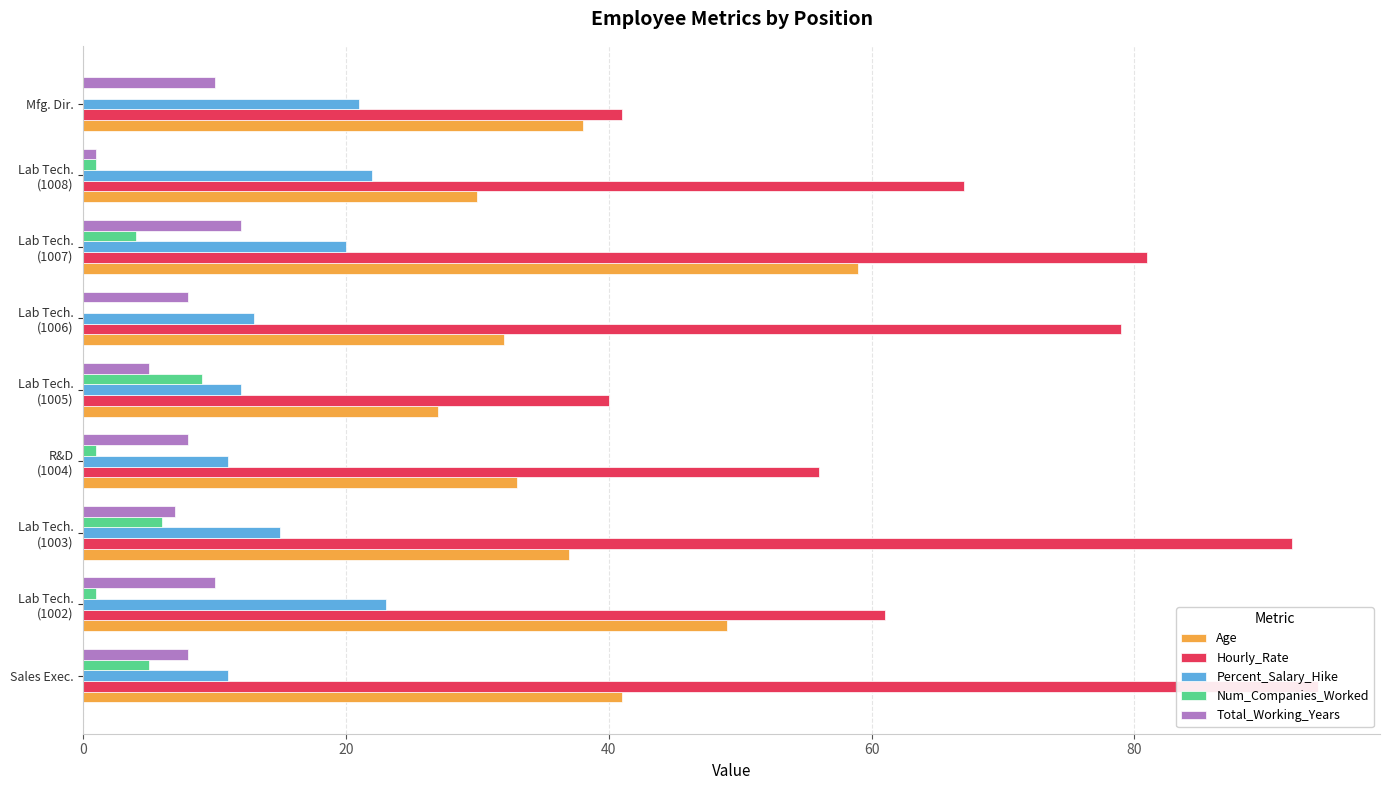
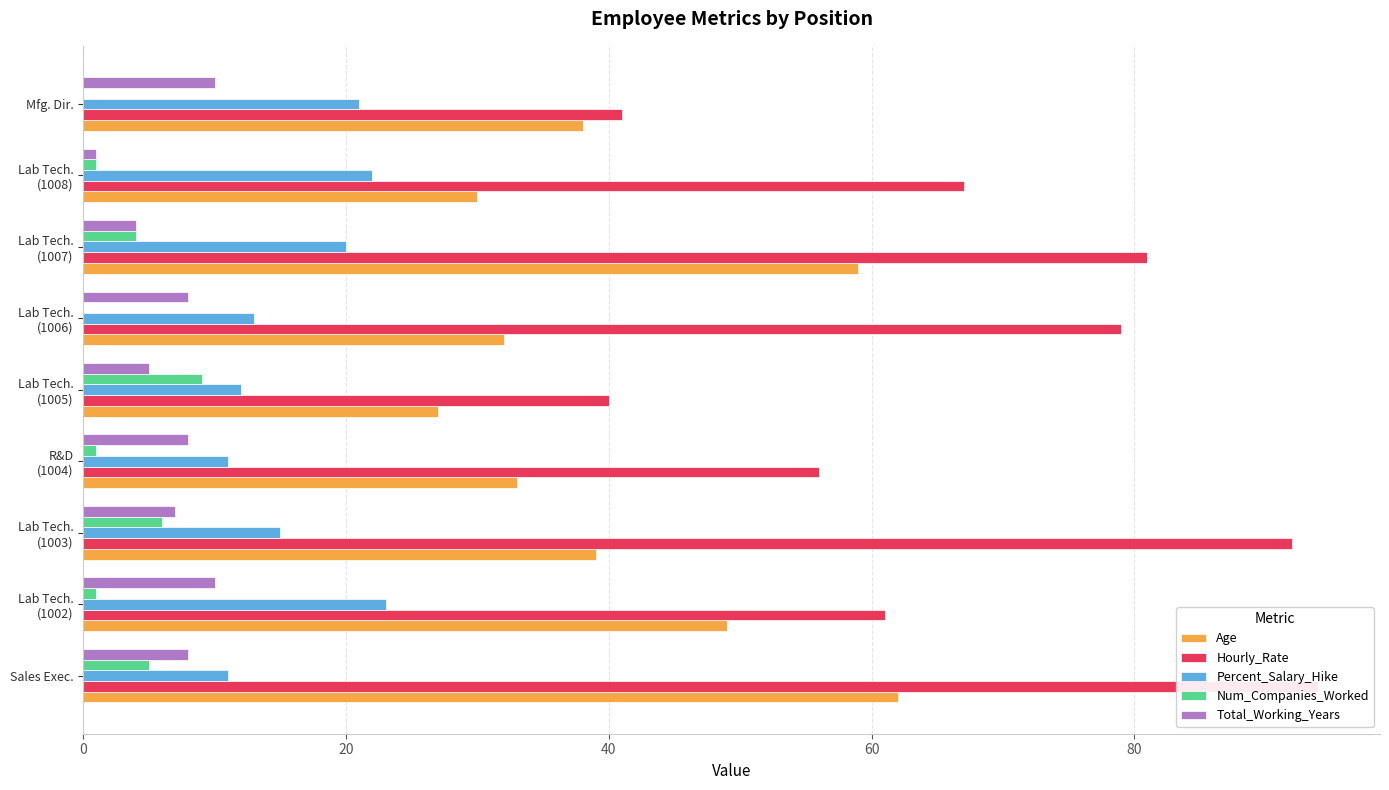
  {
    "Age": {
      "Mfg. Dir.": 38,
      "Lab Tech. (1008)": 30,
      "Lab Tech. (1007)": 59,
      "Lab Tech. (1006)": 32,
      "Lab Tech. (1005)": 27,
      "R&D (1004)": 33,
-     "Lab Tech. (1003)": 37,
+     "Lab Tech. (1003)": 39,
      "Lab Tech. (1002)": 49,
-     "Sales Exec.": 41
+     "Sales Exec.": 62
    },
    "Hourly_Rate": {
      "Mfg. Dir.": 41,
      "Lab Tech. (1008)": 67,
      "Lab Tech. (1007)": 81,
      "Lab Tech. (1006)": 79,
      "Lab Tech. (1005)": 40,
      "R&D (1004)": 56,
      "Lab Tech. (1003)": 92,
      "Lab Tech. (1002)": 61
    },
    "Percent_Salary_Hike": {
      "Mfg. Dir.": 21,
      "Lab Tech. (1008)": 22,
      "Lab Tech. (1007)": 20,
      "Lab Tech. (1006)": 13,
      "Lab Tech. (1005)": 12,
      "R&D (1004)": 11,
      "Lab Tech. (1003)": 15,
      "Lab Tech. (1002)": 23,
      "Sales Exec.": 11
    },
    "Num_Companies_Worked": {
      "Mfg. Dir.": 0,
      "Lab Tech. (1008)": 1,
      "Lab Tech. (1007)": 4,
      "Lab Tech. (1006)": 0,
      "Lab Tech. (1005)": 9,
      "R&D (1004)": 1,
      "Lab Tech. (1003)": 6,
      "Lab Tech. (1002)": 1,
      "Sales Exec.": 5
    },
    "Total_Working_Years": {
      "Mfg. Dir.": 10,
      "Lab Tech. (1008)": 1,
-     "Lab Tech. (1007)": 12,
+     "Lab Tech. (1007)": 4,
      "Lab Tech. (1006)": 8,
      "Lab Tech. (1005)": 5,
      "R&D (1004)": 8,
      "Lab Tech. (1003)": 7,
      "Lab Tech. (1002)": 10,
      "Sales Exec.": 8
    }
  }
